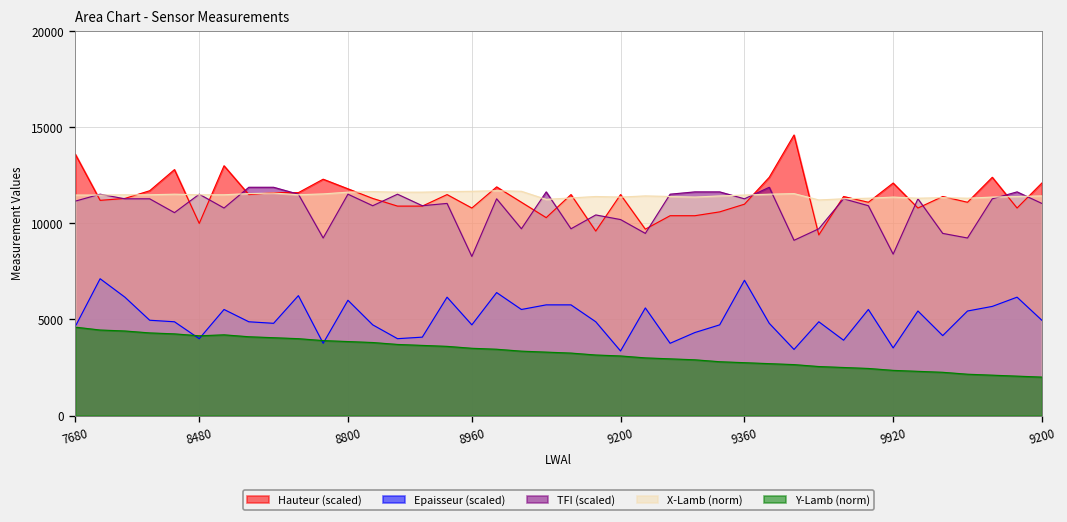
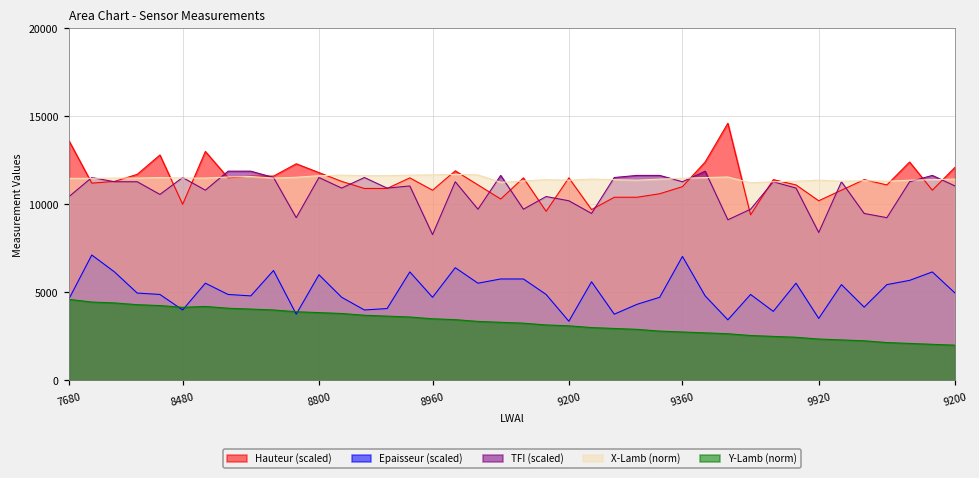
  {
    "Hauteur (scaled)": {
      "7680": 13600,
      "8480": 10000,
      "8800": 11800,
      "8960": 10800,
      "9360": 11000,
-     "9920": 12100
+     "9920": 10200
    },
    "Epaisseur (scaled)": {
      "8800": 6000,
      "8960": 4700,
      "9360": 7000,
      "9920": 3500
    },
    "TFI (scaled)": {
-     "7680": 11200,
+     "7680": 10400,
      "8960": 8300,
      "9360": 11300,
      "9920": 8400
    },
    "X-Lamb (norm)": {
      "7680": 11500,
      "8960": 11700,
      "9360": 11500,
      "9920": 11400
    },
    "Y-Lamb (norm)": {
      "8800": 3900,
      "8960": 3500,
      "9360": 2800,
      "9920": 2400
    }
  }
